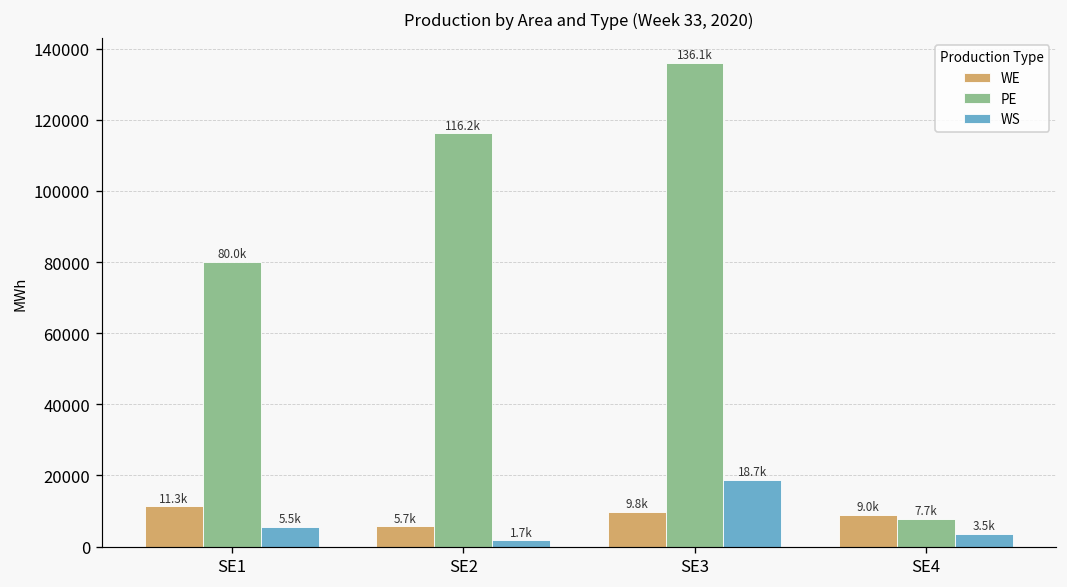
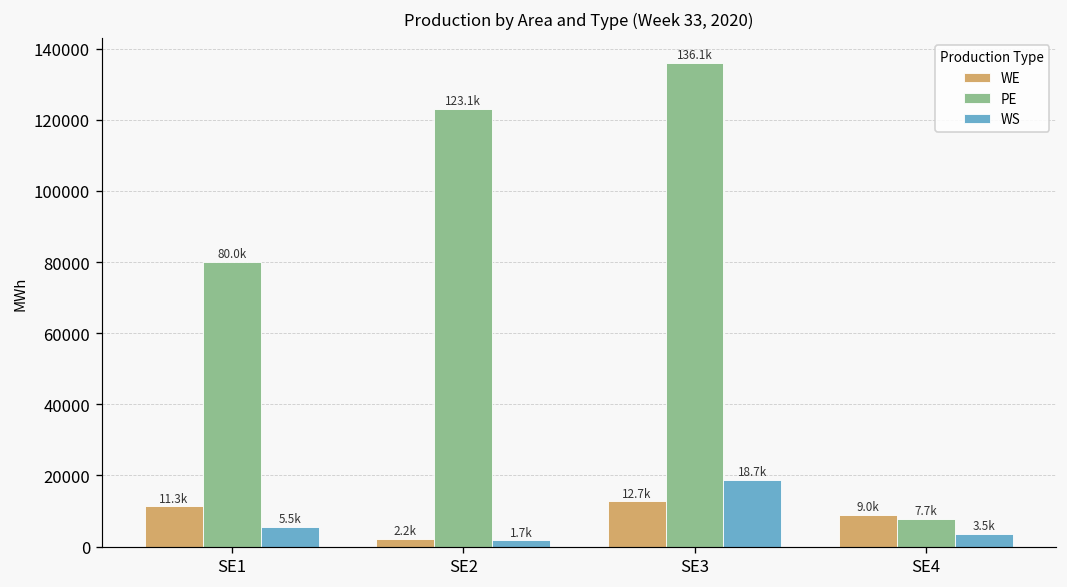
  {
    "WE": {
      "SE1": "11.3k",
-     "SE2": "5.7k",
-     "SE3": "9.8k",
+     "SE2": "2.2k",
+     "SE3": "12.7k",
      "SE4": "9.0k"
    },
    "PE": {
      "SE1": "80.0k",
-     "SE2": "116.2k",
+     "SE2": "123.1k",
      "SE3": "136.1k",
      "SE4": "7.7k"
    },
    "WS": {
      "SE1": "5.5k",
      "SE2": "1.7k",
      "SE3": "18.7k",
      "SE4": "3.5k"
    }
  }
